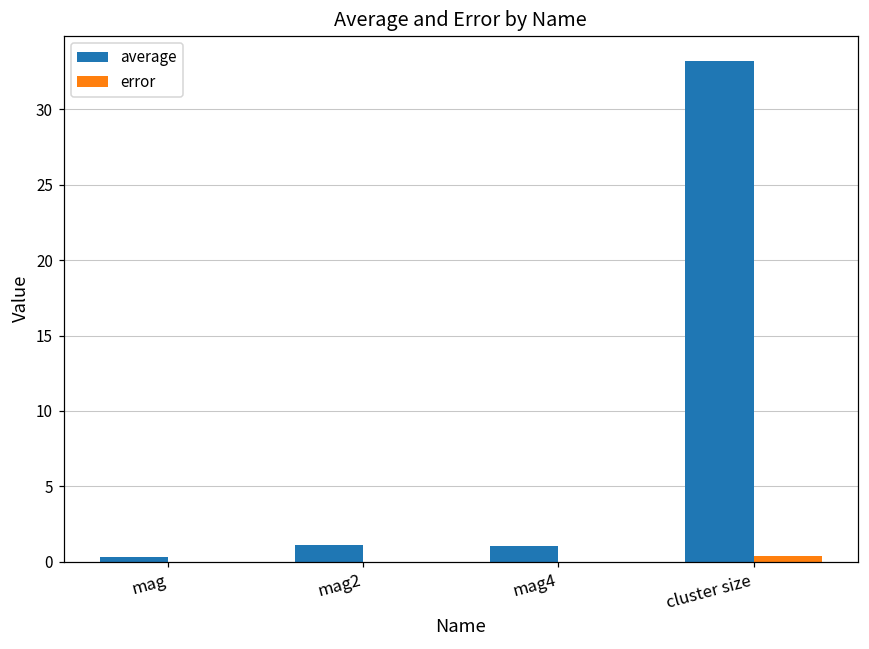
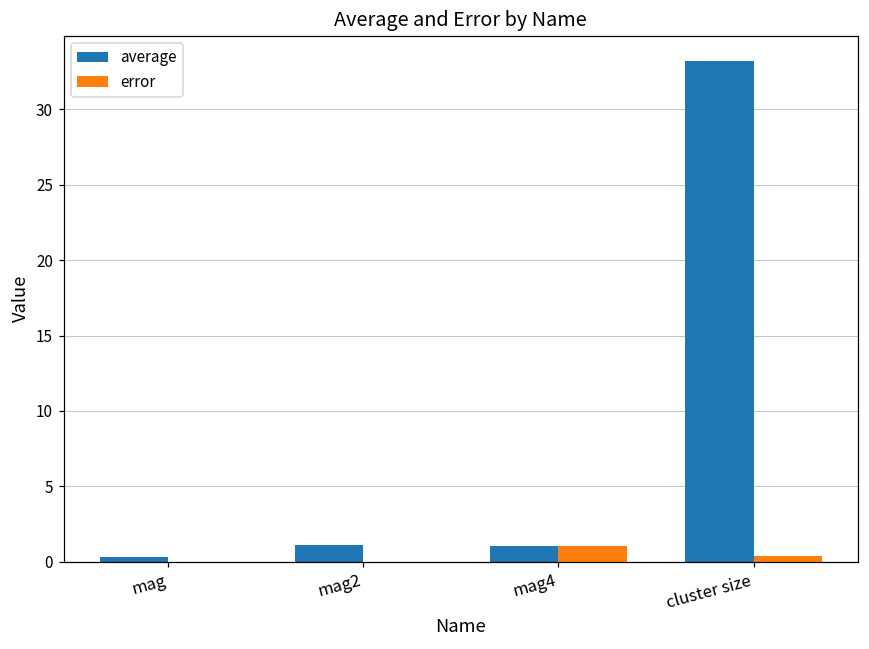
  {
    "average": {
      "mag": 0.3,
      "mag2": 1.1,
      "mag4": 1.0,
      "cluster size": 33.2
    },
    "error": {
-     "mag4": 0.0,
+     "mag4": 1.0,
      "cluster size": 0.4
    }
  }
